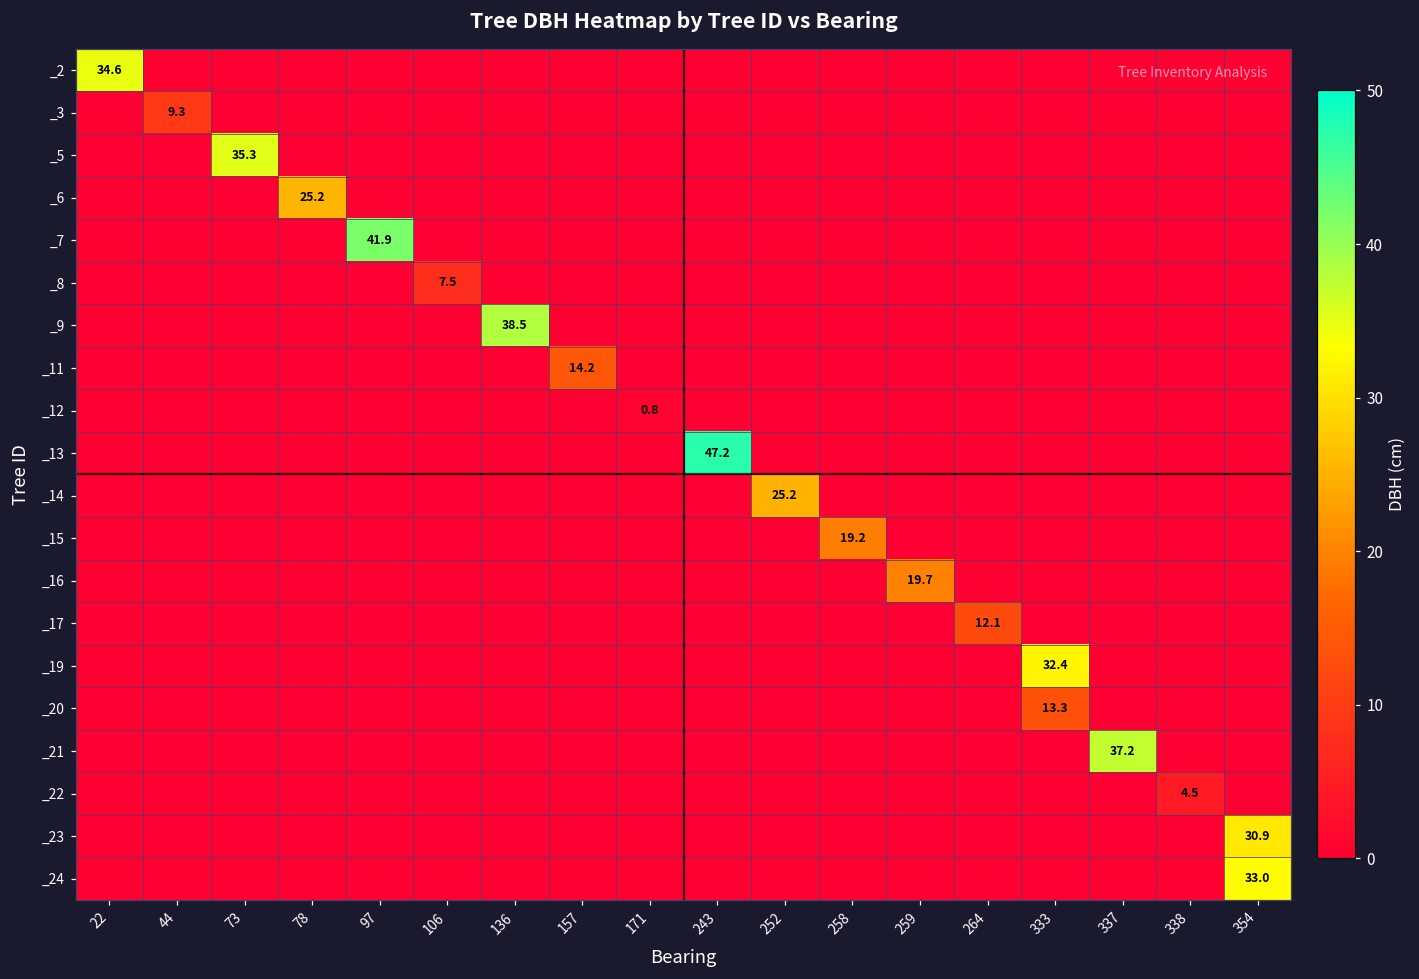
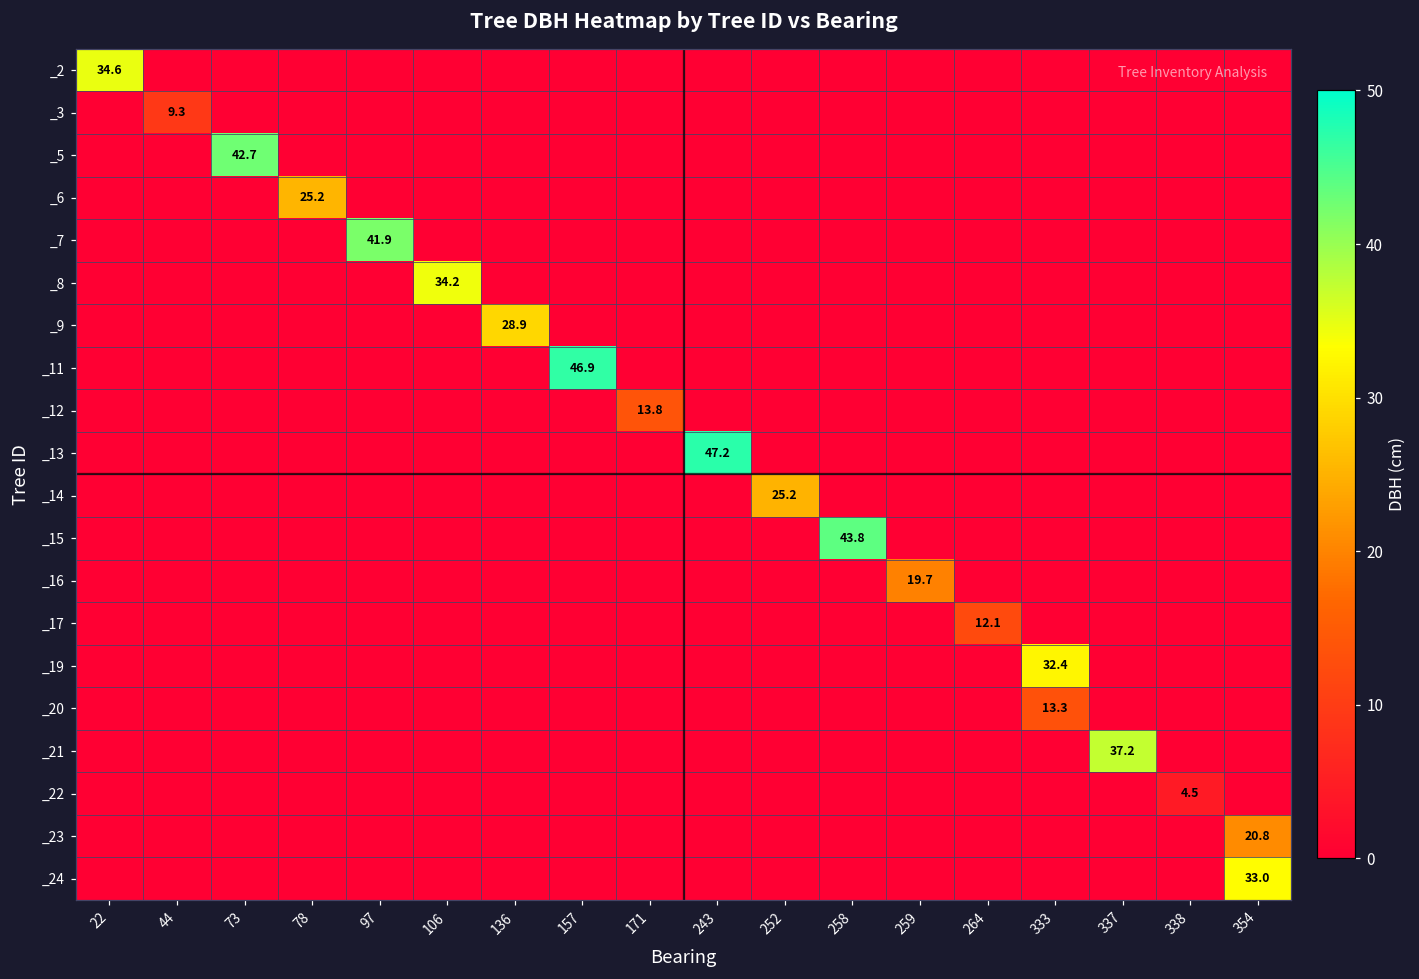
  {
    "_2": {
      "22": 34.6
    },
    "_3": {
      "44": 9.3
    },
    "_5": {
-     "73": 35.3
+     "73": 42.7
    },
    "_6": {
      "78": 25.2
    },
    "_7": {
      "97": 41.9
    },
    "_8": {
-     "106": 7.5
+     "106": 34.2
    },
    "_9": {
-     "136": 38.5
+     "136": 28.9
    },
    "_11": {
-     "157": 14.2
+     "157": 46.9
    },
    "_12": {
-     "171": 0.8
+     "171": 13.8
    },
    "_13": {
      "243": 47.2
    },
    "_14": {
      "252": 25.2
    },
    "_15": {
-     "258": 19.2
+     "258": 43.8
    },
    "_16": {
      "259": 19.7
    },
    "_17": {
      "264": 12.1
    },
    "_19": {
      "333": 32.4
    },
    "_20": {
      "333": 13.3
    },
    "_21": {
      "337": 37.2
    },
    "_22": {
      "338": 4.5
    },
    "_23": {
-     "354": 30.9
+     "354": 20.8
    },
    "_24": {
      "354": 33.0
    }
  }
